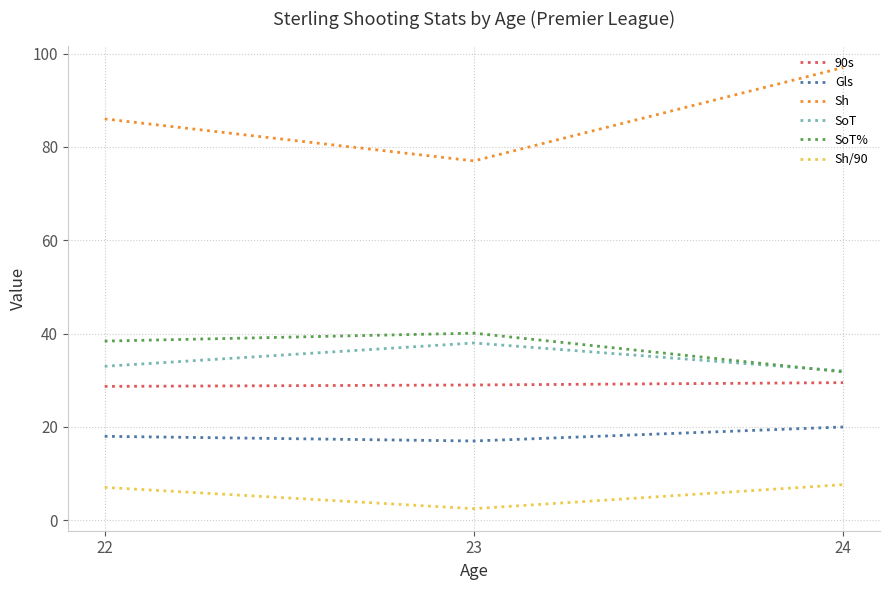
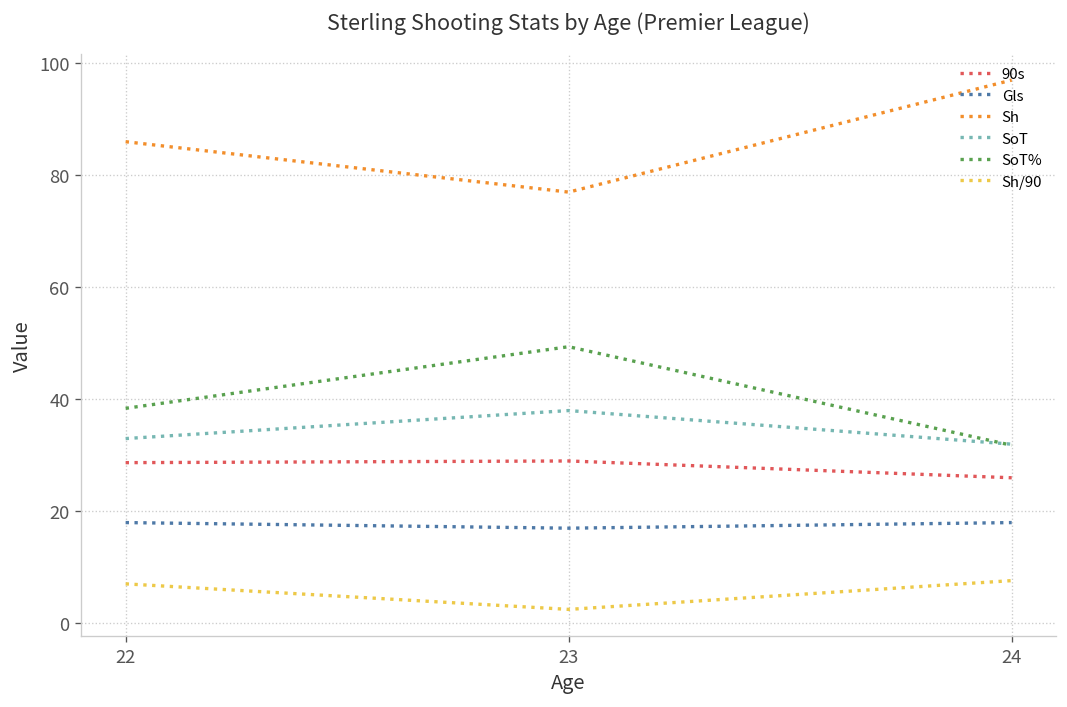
  {
    "90s": {
      "22": 29,
      "23": 29,
-     "24": 30
+     "24": 26
    },
    "Gls": {
      "22": 18,
      "23": 17,
-     "24": 20
+     "24": 18
    },
    "Sh": {
      "22": 86,
      "23": 77,
      "24": 97
    },
    "SoT": {
      "22": 33,
      "23": 38
    },
    "SoT%": {
      "22": 38,
-     "23": 40
+     "23": 49
    },
    "Sh/90": {
      "22": 7,
      "23": 3,
      "24": 8
    }
  }
